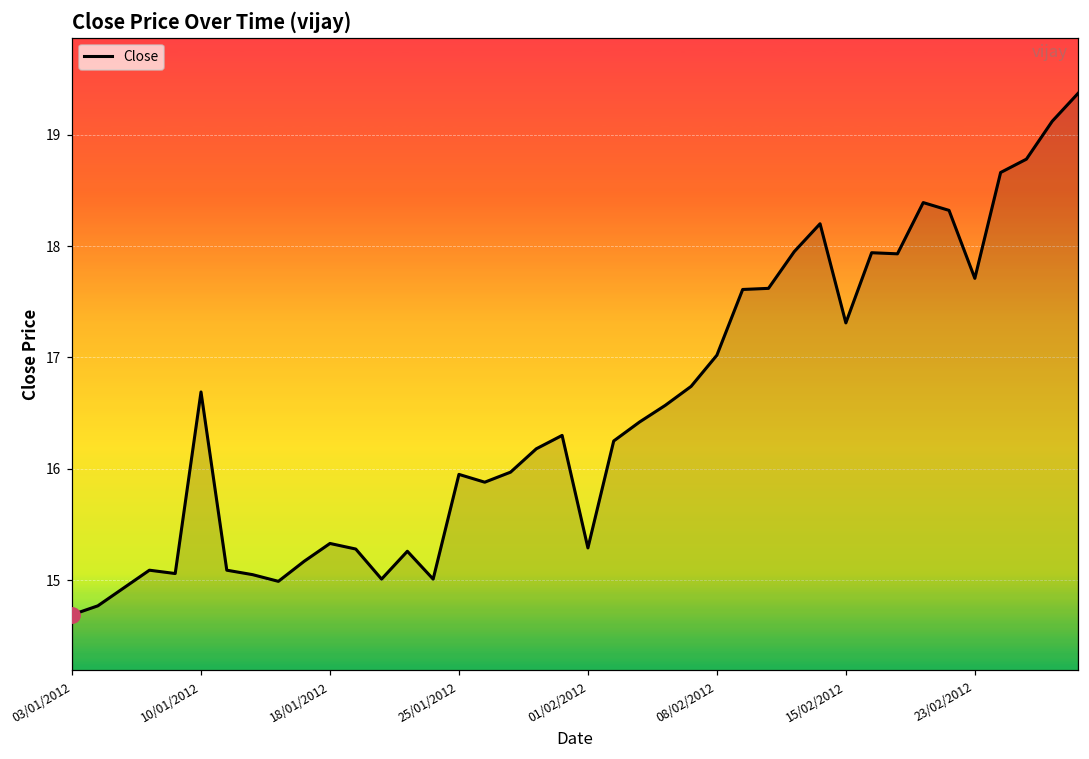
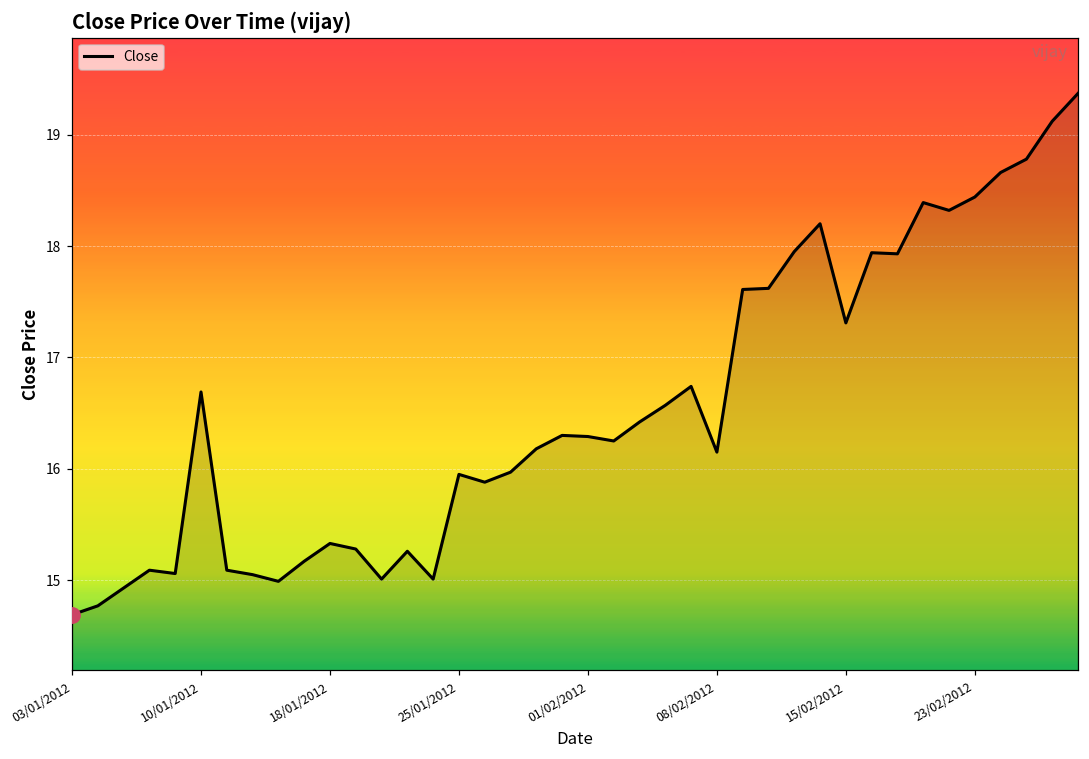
  {
    "Close": {
      "10/01/2012": 16.69,
      "18/01/2012": 15.33,
      "25/01/2012": 15.95,
-     "01/02/2012": 15.29,
-     "08/02/2012": 17.02,
+     "01/02/2012": 16.29,
+     "08/02/2012": 16.15,
      "15/02/2012": 17.31,
-     "23/02/2012": 17.71
+     "23/02/2012": 18.44
    }
  }
